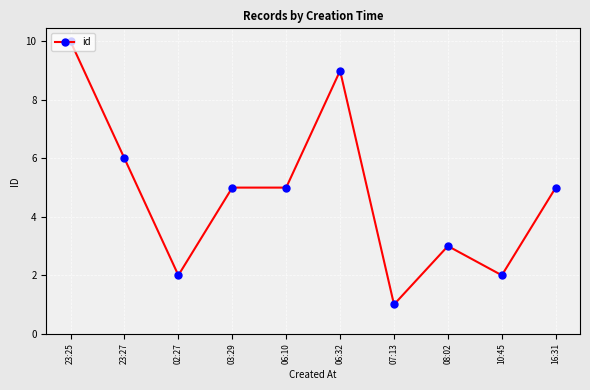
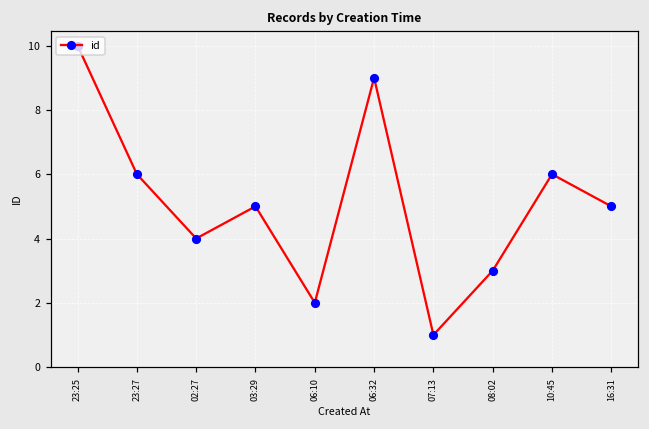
  {
    "23:27": 6,
-   "02:27": 2,
+   "02:27": 4,
    "03:29": 5,
-   "06:10": 5,
+   "06:10": 2,
    "06:32": 9,
    "07:13": 1,
    "08:02": 3,
-   "10:45": 2,
+   "10:45": 6,
    "16:31": 5
  }
